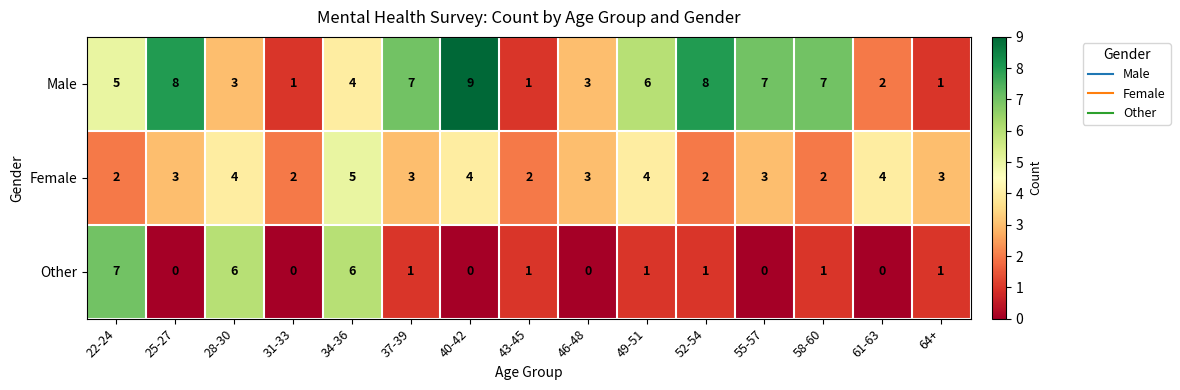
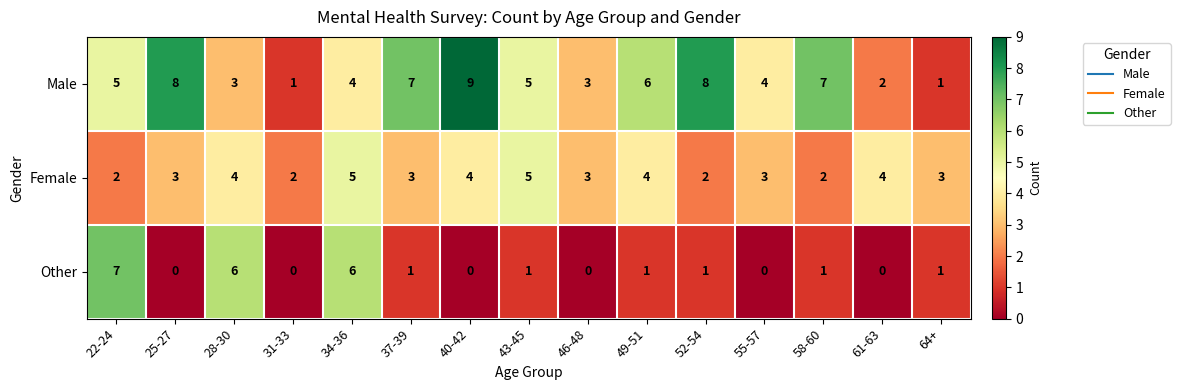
  {
    "Male": {
      "22-24": 5,
      "25-27": 8,
      "28-30": 3,
      "31-33": 1,
      "34-36": 4,
      "37-39": 7,
      "40-42": 9,
-     "43-45": 1,
+     "43-45": 5,
      "46-48": 3,
      "49-51": 6,
      "52-54": 8,
-     "55-57": 7,
+     "55-57": 4,
      "58-60": 7,
      "61-63": 2,
      "64+": 1
    },
    "Female": {
      "22-24": 2,
      "25-27": 3,
      "28-30": 4,
      "31-33": 2,
      "34-36": 5,
      "37-39": 3,
      "40-42": 4,
-     "43-45": 2,
+     "43-45": 5,
      "46-48": 3,
      "49-51": 4,
      "52-54": 2,
      "55-57": 3,
      "58-60": 2,
      "61-63": 4,
      "64+": 3
    },
    "Other": {
      "22-24": 7,
      "25-27": 0,
      "28-30": 6,
      "31-33": 0,
      "34-36": 6,
      "37-39": 1,
      "40-42": 0,
      "43-45": 1,
      "46-48": 0,
      "49-51": 1,
      "52-54": 1,
      "55-57": 0,
      "58-60": 1,
      "61-63": 0,
      "64+": 1
    }
  }
